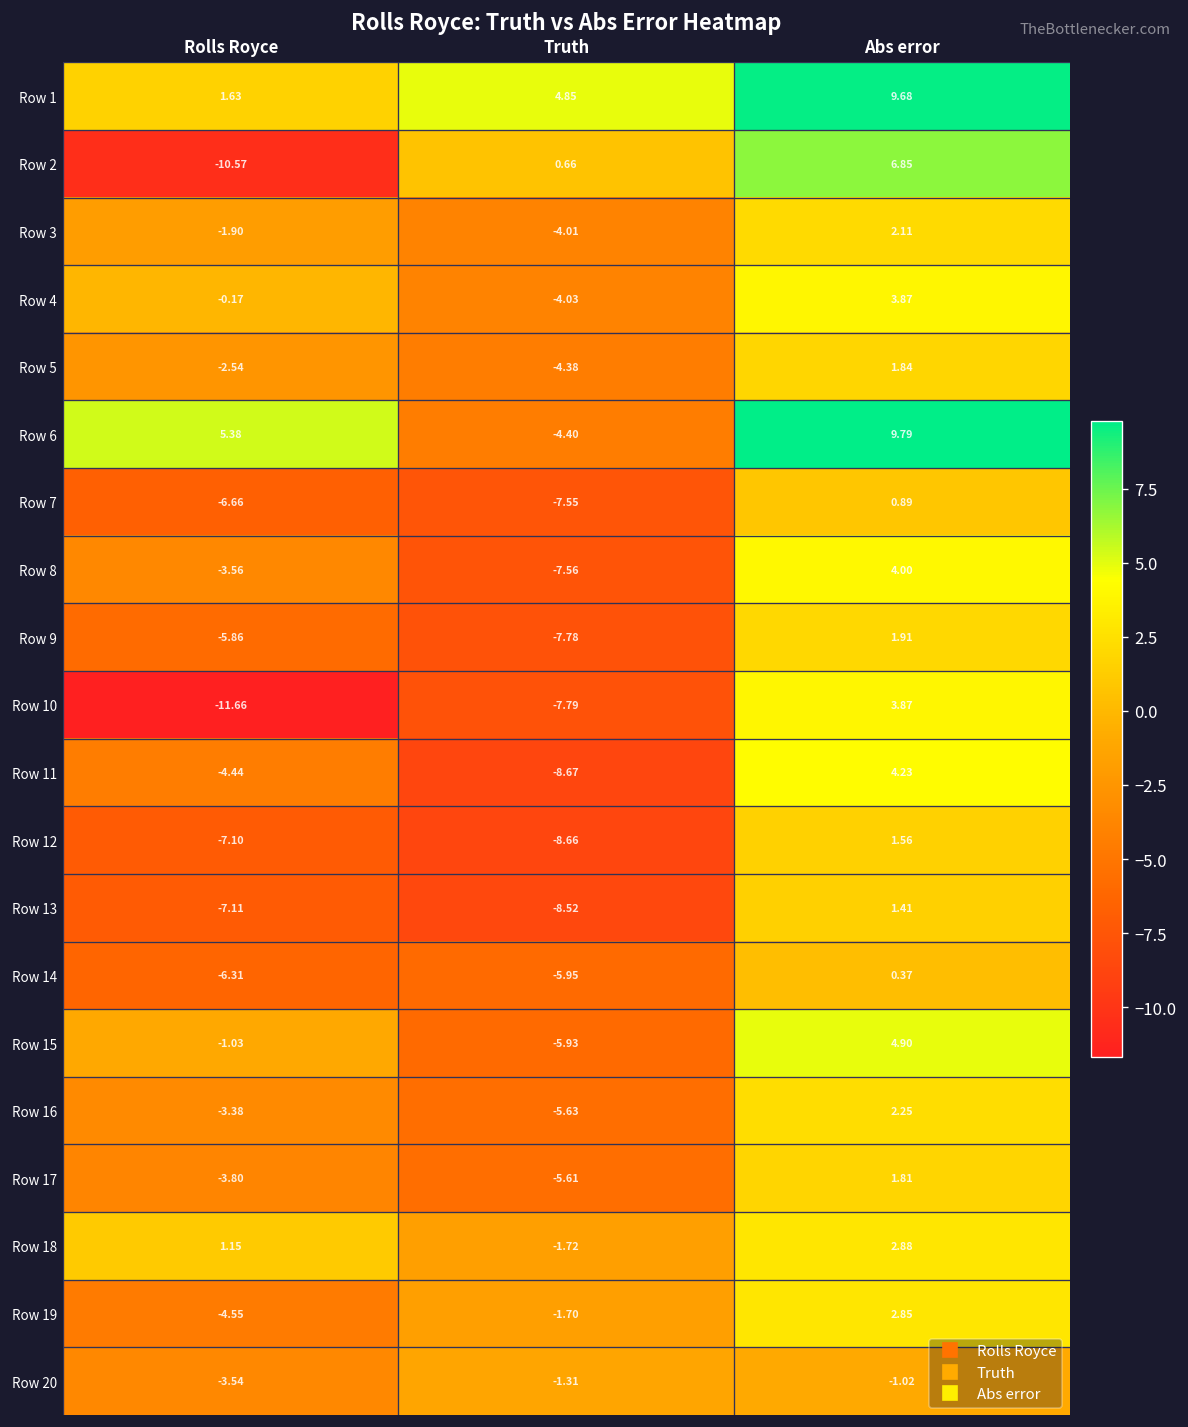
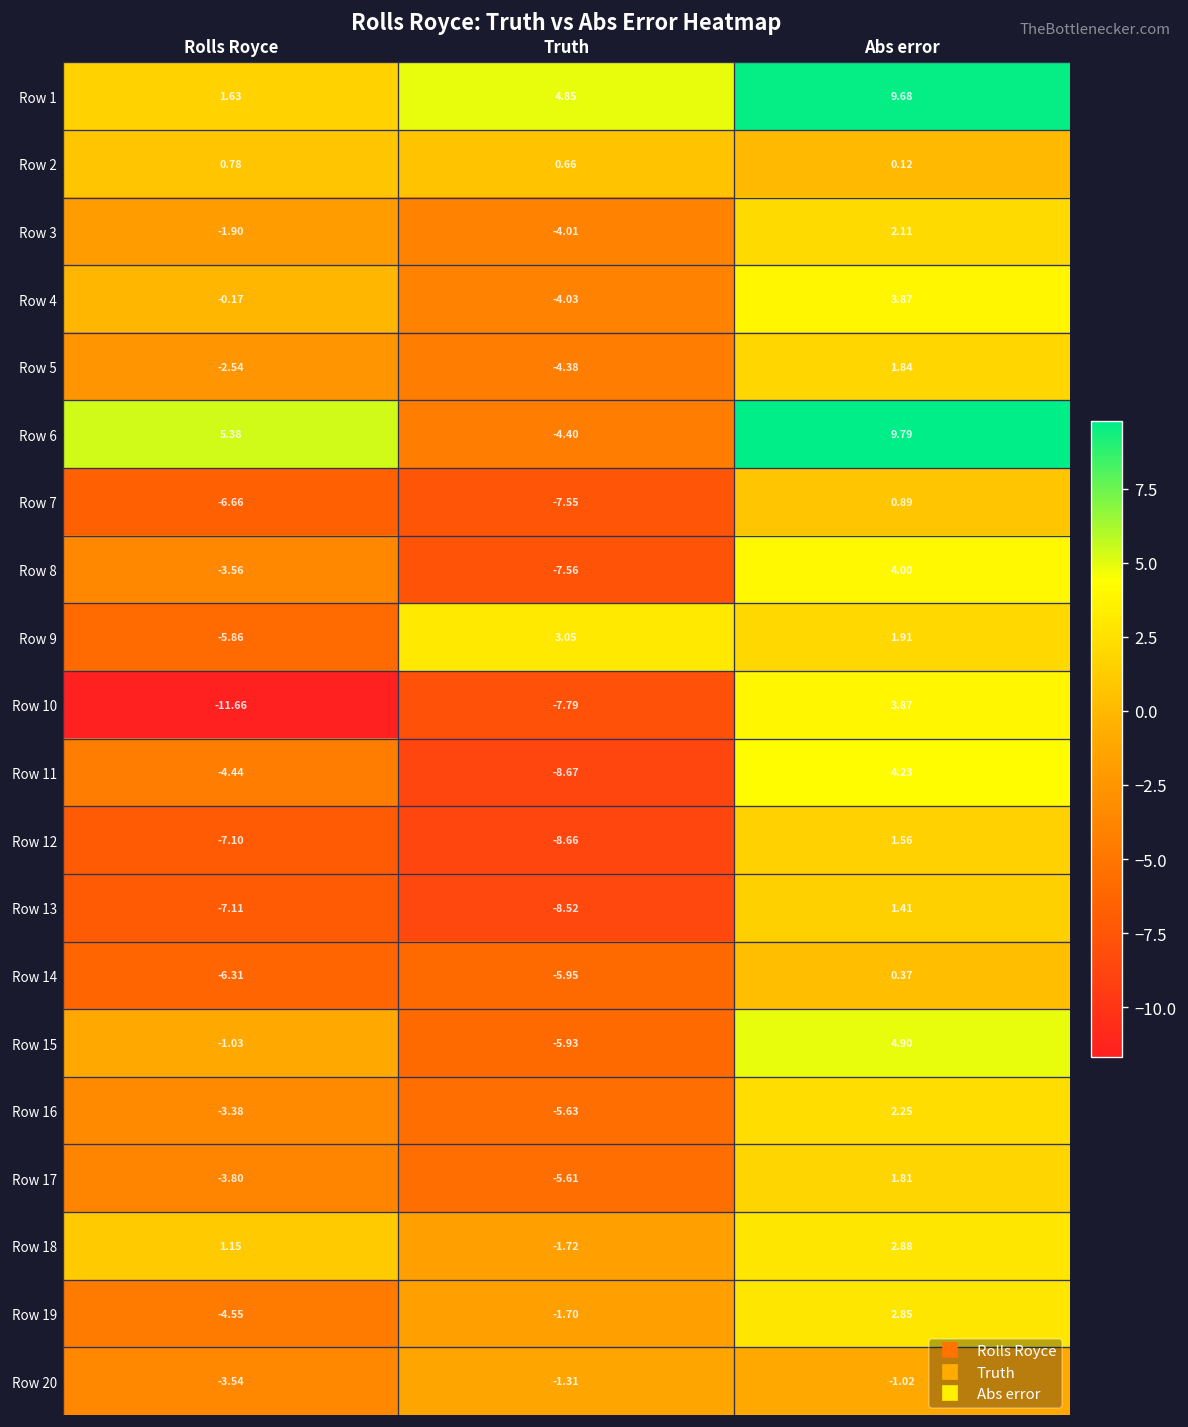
  {
    "Row 1": {
      "Rolls Royce": 1.63,
      "Truth": 4.85,
      "Abs error": 9.68
    },
    "Row 2": {
-     "Rolls Royce": -10.57,
+     "Rolls Royce": 0.78,
      "Truth": 0.66,
-     "Abs error": 6.85
+     "Abs error": 0.12
    },
    "Row 3": {
      "Rolls Royce": -1.90,
      "Truth": -4.01,
      "Abs error": 2.11
    },
    "Row 4": {
      "Rolls Royce": -0.17,
      "Truth": -4.03,
      "Abs error": 3.87
    },
    "Row 5": {
      "Rolls Royce": -2.54,
      "Truth": -4.38,
      "Abs error": 1.84
    },
    "Row 6": {
      "Rolls Royce": 5.38,
      "Truth": -4.40,
      "Abs error": 9.79
    },
    "Row 7": {
      "Rolls Royce": -6.66,
      "Truth": -7.55,
      "Abs error": 0.89
    },
    "Row 8": {
      "Rolls Royce": -3.56,
      "Truth": -7.56,
      "Abs error": 4.00
    },
    "Row 9": {
      "Rolls Royce": -5.86,
-     "Truth": -7.78,
+     "Truth": 3.05,
      "Abs error": 1.91
    },
    "Row 10": {
      "Rolls Royce": -11.66,
      "Truth": -7.79,
      "Abs error": 3.87
    },
    "Row 11": {
      "Rolls Royce": -4.44,
      "Truth": -8.67,
      "Abs error": 4.23
    },
    "Row 12": {
      "Rolls Royce": -7.10,
      "Truth": -8.66,
      "Abs error": 1.56
    },
    "Row 13": {
      "Rolls Royce": -7.11,
      "Truth": -8.52,
      "Abs error": 1.41
    },
    "Row 14": {
      "Rolls Royce": -6.31,
      "Truth": -5.95,
      "Abs error": 0.37
    },
    "Row 15": {
      "Rolls Royce": -1.03,
      "Truth": -5.93,
      "Abs error": 4.90
    },
    "Row 16": {
      "Rolls Royce": -3.38,
      "Truth": -5.63,
      "Abs error": 2.25
    },
    "Row 17": {
      "Rolls Royce": -3.80,
      "Truth": -5.61,
      "Abs error": 1.81
    },
    "Row 18": {
      "Rolls Royce": 1.15,
      "Truth": -1.72,
      "Abs error": 2.88
    },
    "Row 19": {
      "Rolls Royce": -4.55,
      "Truth": -1.70,
      "Abs error": 2.85
    },
    "Row 20": {
      "Rolls Royce": -3.54,
      "Truth": -1.31,
      "Abs error": -1.02
    }
  }
